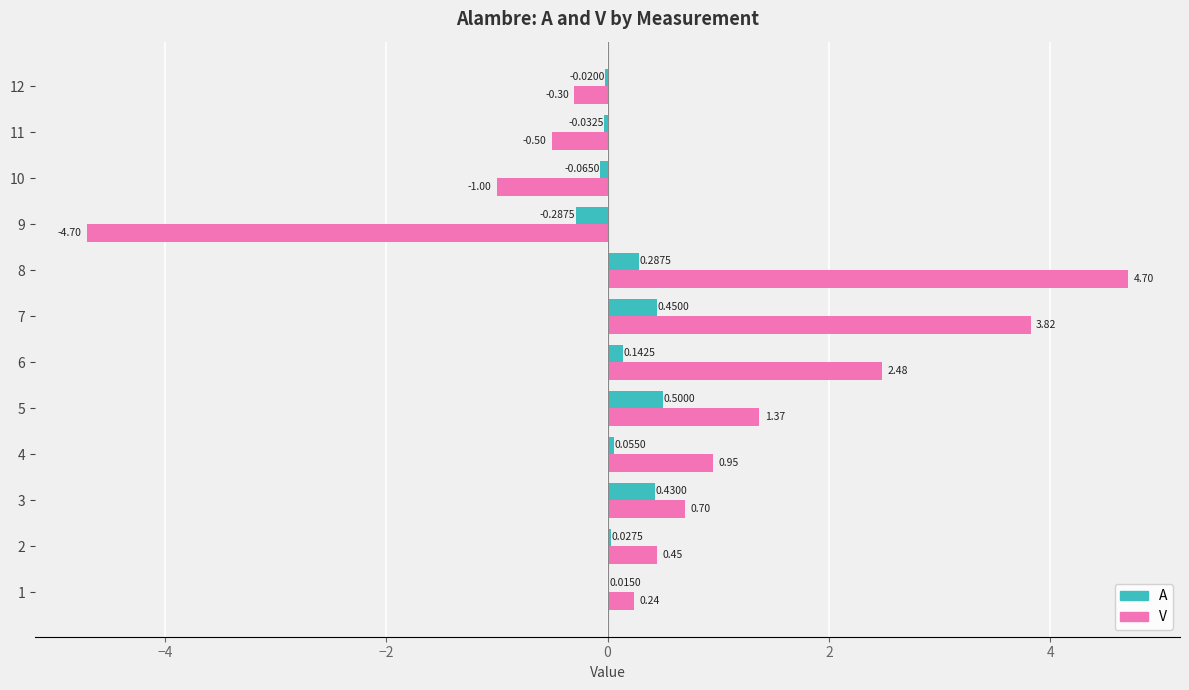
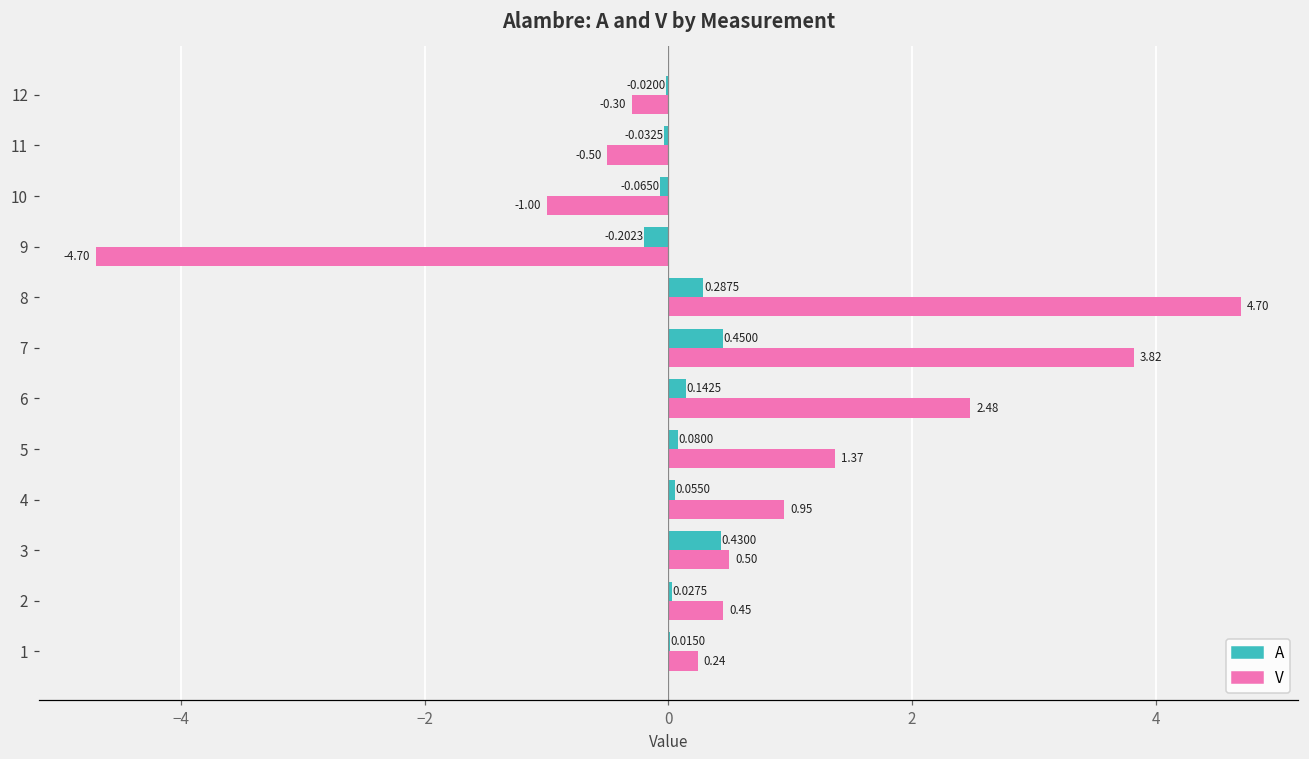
  {
    "A": {
      "12": -0.0200,
      "11": -0.0325,
      "10": -0.0650,
-     "9": -0.2875,
+     "9": -0.2023,
      "8": 0.2875,
      "7": 0.4500,
      "6": 0.1425,
-     "5": 0.5000,
+     "5": 0.0800,
      "4": 0.0550,
      "3": 0.4300,
      "2": 0.0275,
      "1": 0.0150
    },
    "V": {
      "12": -0.30,
      "11": -0.50,
      "10": -1.00,
      "9": -4.70,
      "8": 4.70,
      "7": 3.82,
      "6": 2.48,
      "5": 1.37,
      "4": 0.95,
-     "3": 0.70,
+     "3": 0.50,
      "2": 0.45,
      "1": 0.24
    }
  }
